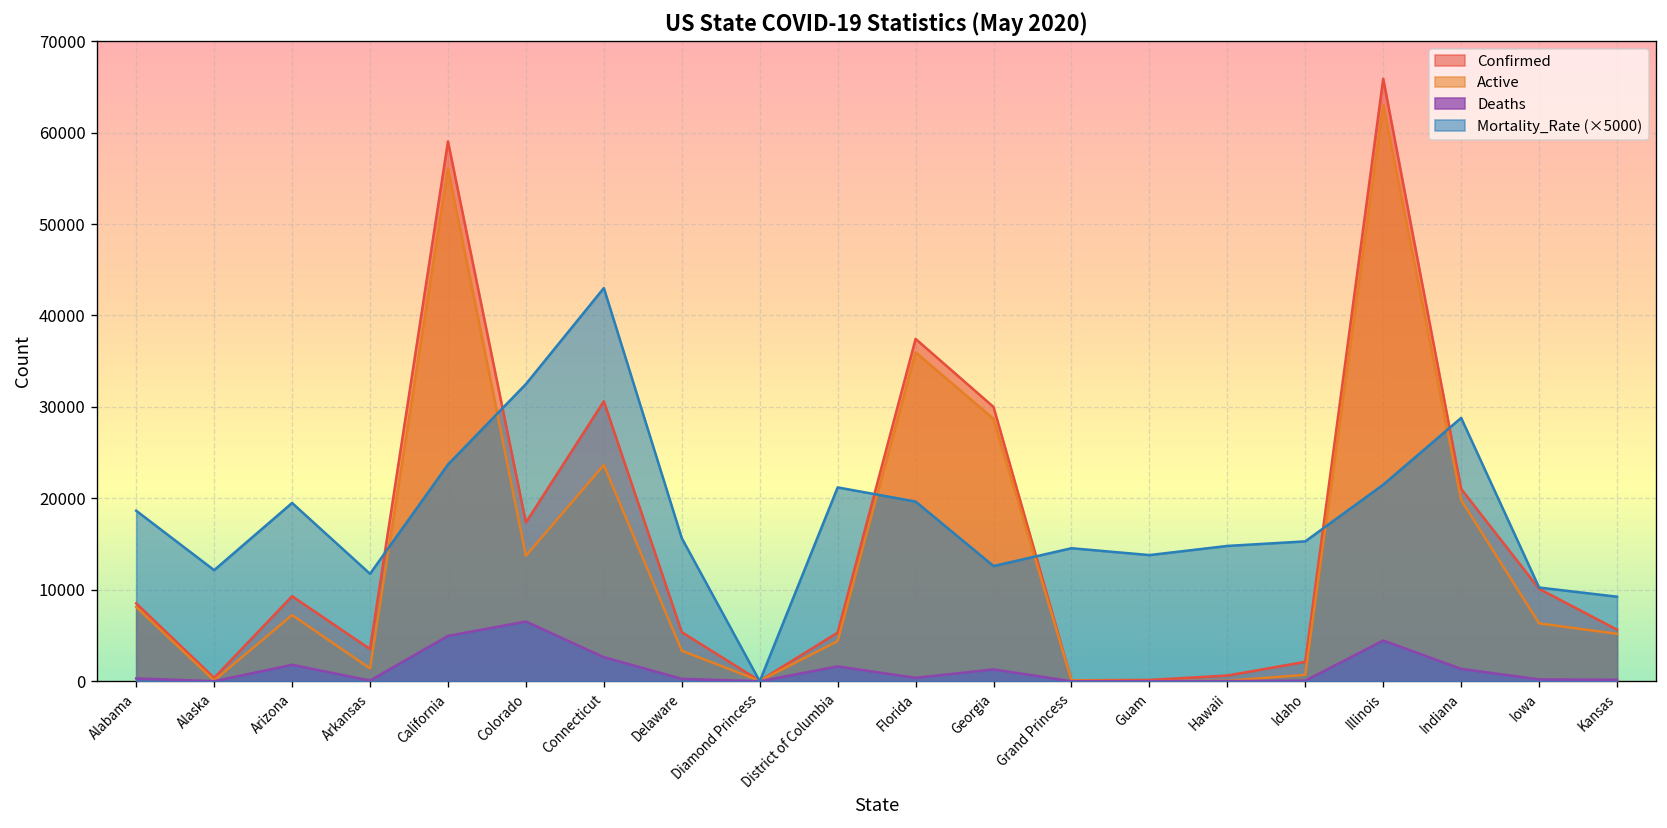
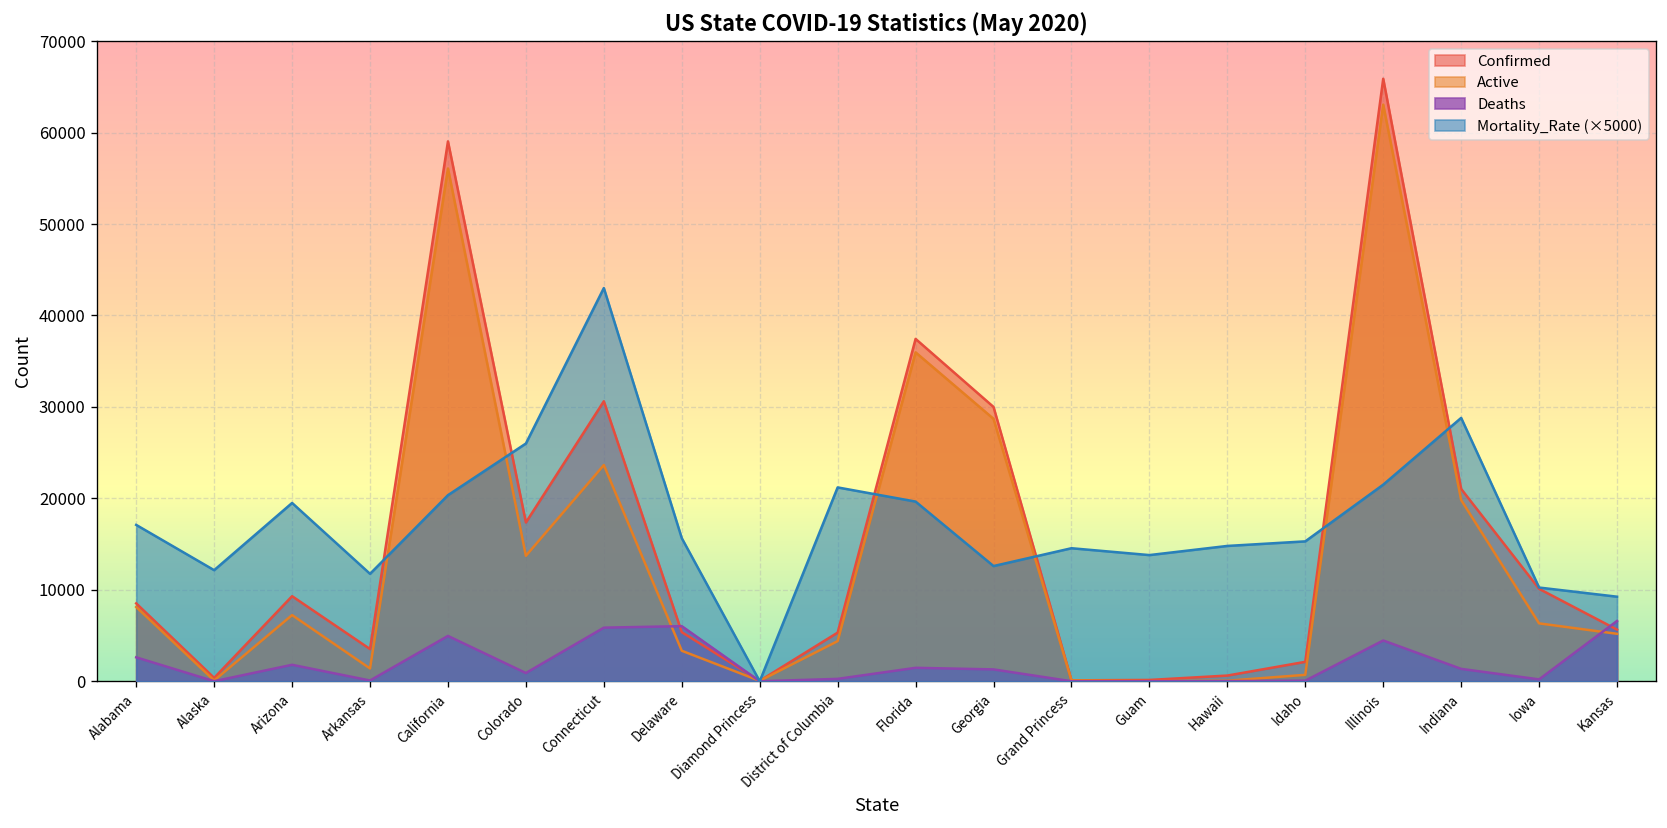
  {
    "Deaths": {
-     "Alabama": 0,
+     "Alabama": 3000,
      "Arizona": 2000,
      "Arkansas": 0,
      "California": 5000,
-     "Colorado": 7000,
-     "Connecticut": 3000,
-     "Delaware": 0,
-     "District of Columbia": 2000,
-     "Florida": 0,
+     "Colorado": 1000,
+     "Connecticut": 6000,
+     "Delaware": 6000,
+     "District of Columbia": 0,
+     "Florida": 1000,
      "Georgia": 1000,
      "Idaho": 0,
      "Illinois": 4000,
      "Indiana": 1000,
      "Iowa": 0,
-     "Kansas": 0
+     "Kansas": 7000
    },
    "Mortality_Rate (×5000)": {
-     "Alabama": 19000,
+     "Alabama": 17000,
      "Alaska": 12000,
      "Arizona": 20000,
      "Arkansas": 12000,
-     "California": 24000,
-     "Colorado": 33000,
+     "California": 20000,
+     "Colorado": 26000,
      "Connecticut": 43000,
      "Delaware": 16000,
      "District of Columbia": 21000,
      "Florida": 20000,
      "Georgia": 13000,
      "Grand Princess": 15000,
      "Guam": 14000,
      "Hawaii": 15000,
      "Idaho": 15000,
      "Illinois": 22000,
      "Indiana": 29000,
      "Kansas": 9000
    }
  }
